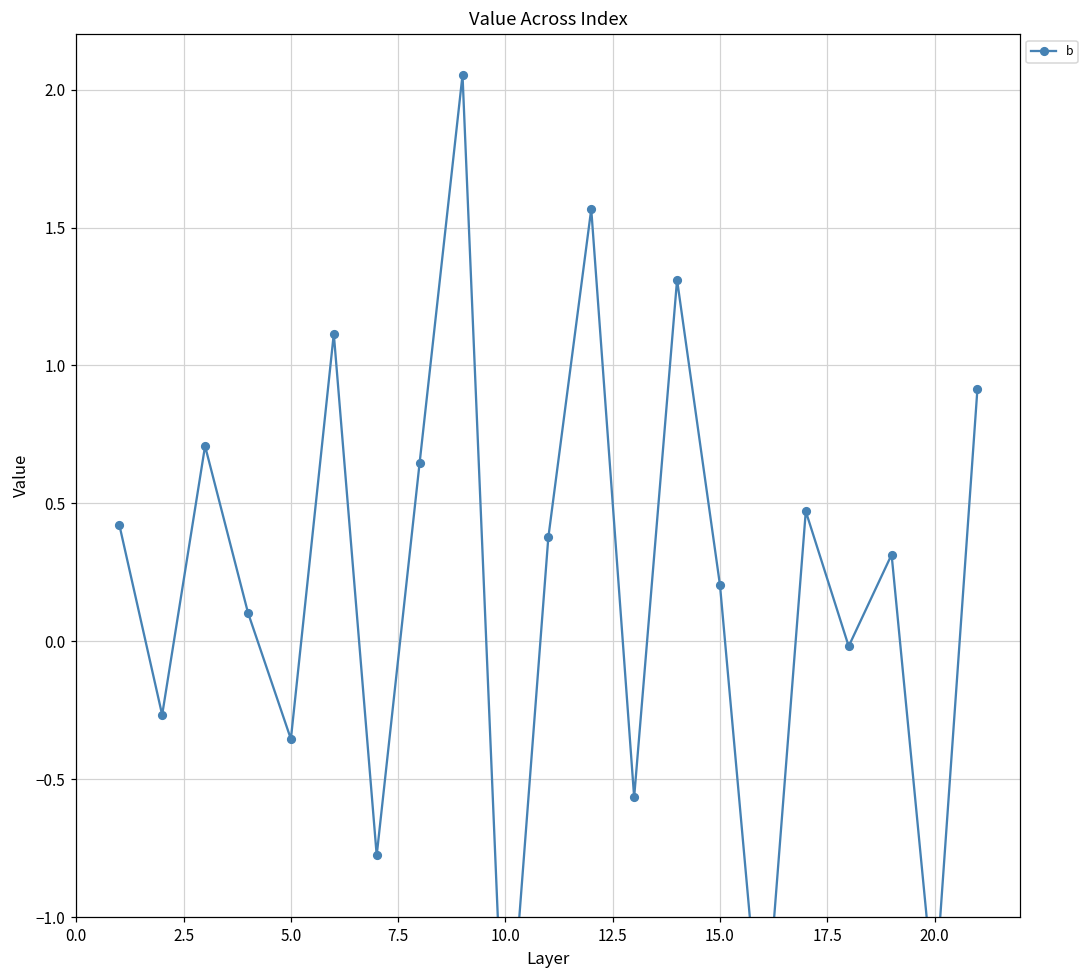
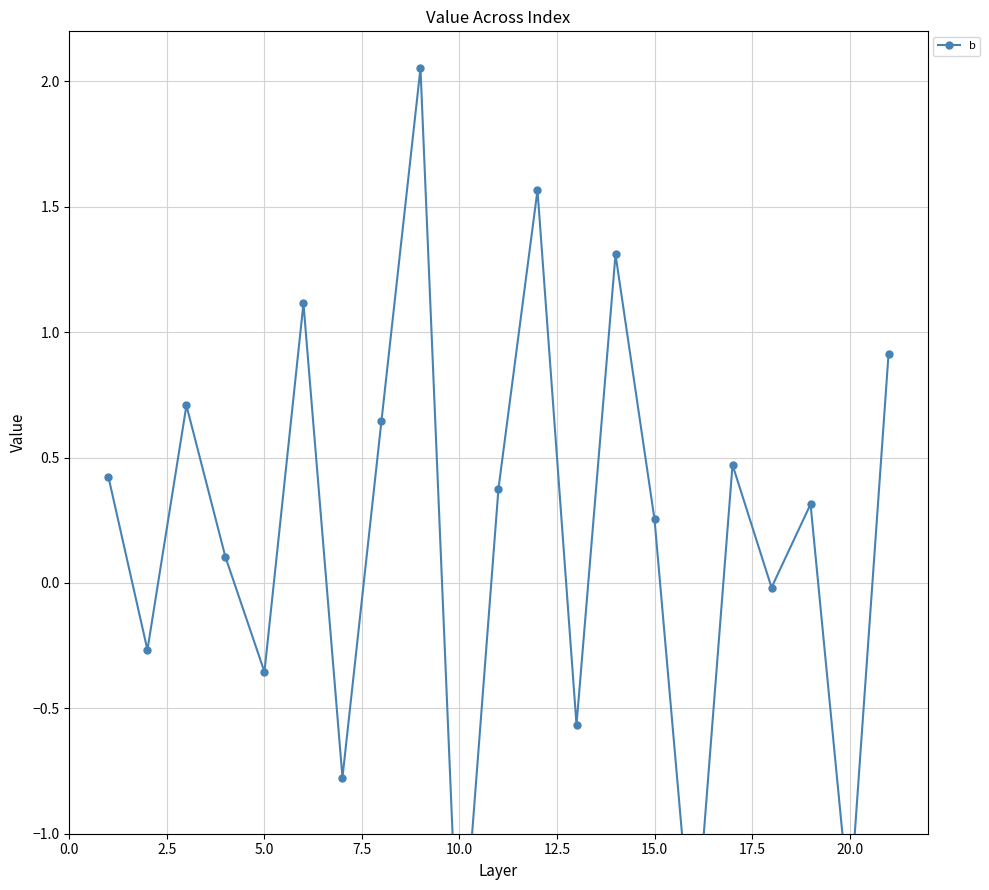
  {
    "5.0": -0.35,
-   "15.0": 0.20
+   "15.0": 0.25
  }
